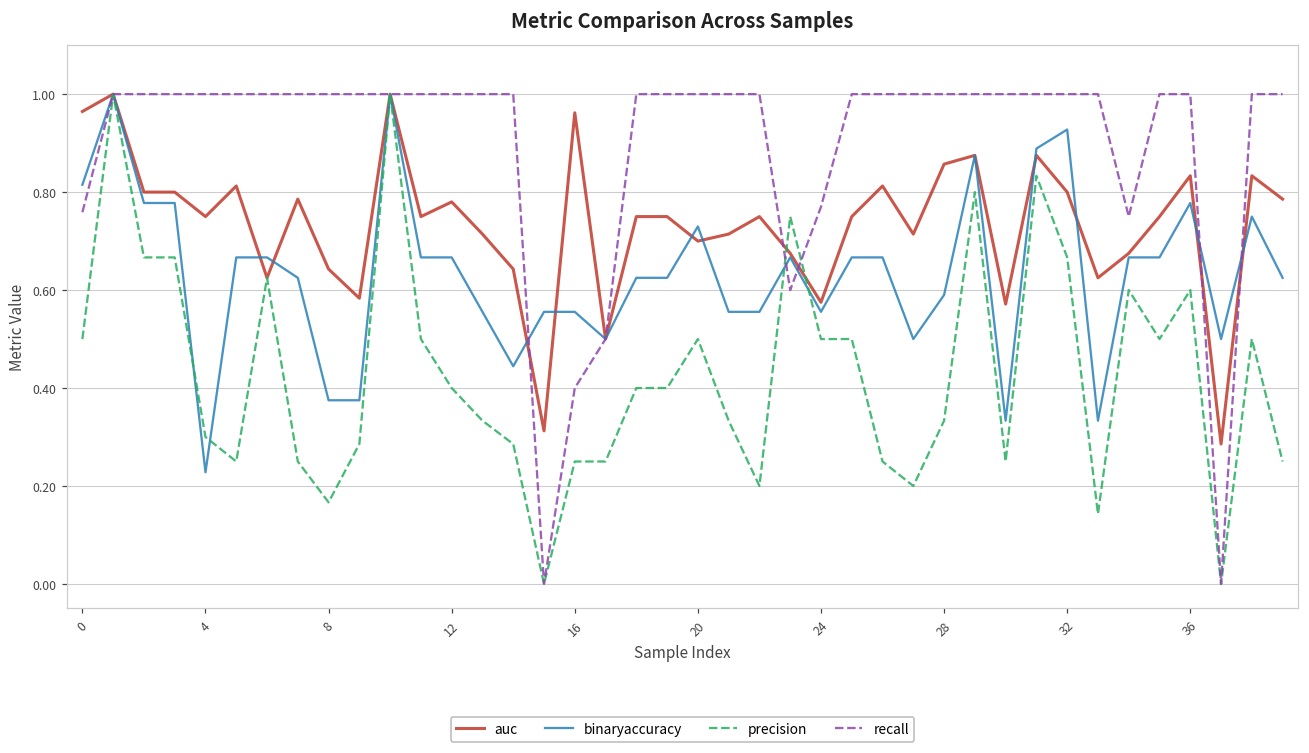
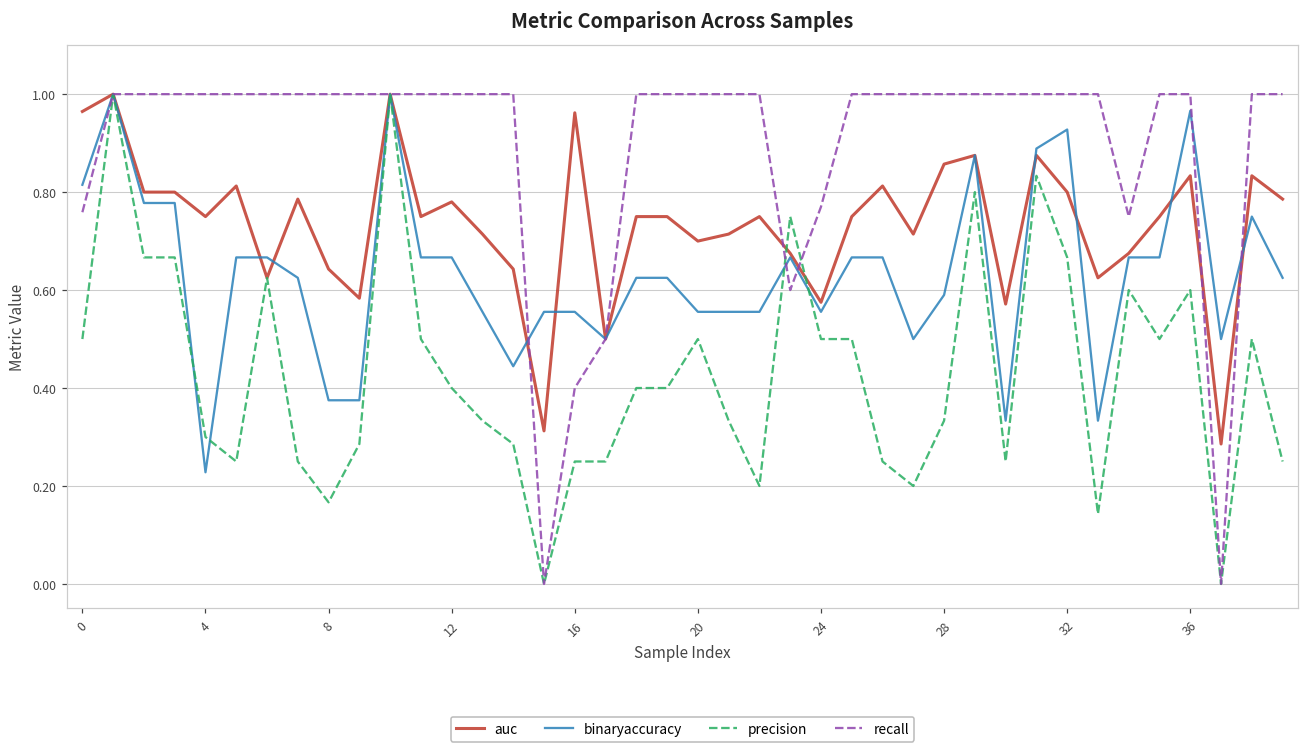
  {
    "auc": {
      "0": 0.96,
      "4": 0.75,
      "8": 0.64,
      "12": 0.78,
      "16": 0.96,
      "20": 0.70,
      "24": 0.58,
      "28": 0.86,
      "32": 0.80,
      "36": 0.83
    },
    "binaryaccuracy": {
      "0": 0.81,
      "4": 0.23,
      "8": 0.38,
      "12": 0.67,
      "16": 0.56,
-     "20": 0.73,
+     "20": 0.56,
      "24": 0.56,
      "28": 0.59,
      "32": 0.93,
-     "36": 0.78
+     "36": 0.97
    },
    "precision": {
      "0": 0.50,
      "4": 0.30,
      "8": 0.17,
      "12": 0.40,
      "16": 0.25,
      "20": 0.50,
      "24": 0.50,
      "28": 0.33,
      "32": 0.67,
      "36": 0.60
    },
    "recall": {
      "0": 0.76,
      "4": 1.00,
      "8": 1.00,
      "12": 1.00,
      "16": 0.40,
      "20": 1.00,
      "24": 0.77,
      "28": 1.00,
      "32": 1.00,
      "36": 1.00
    }
  }
